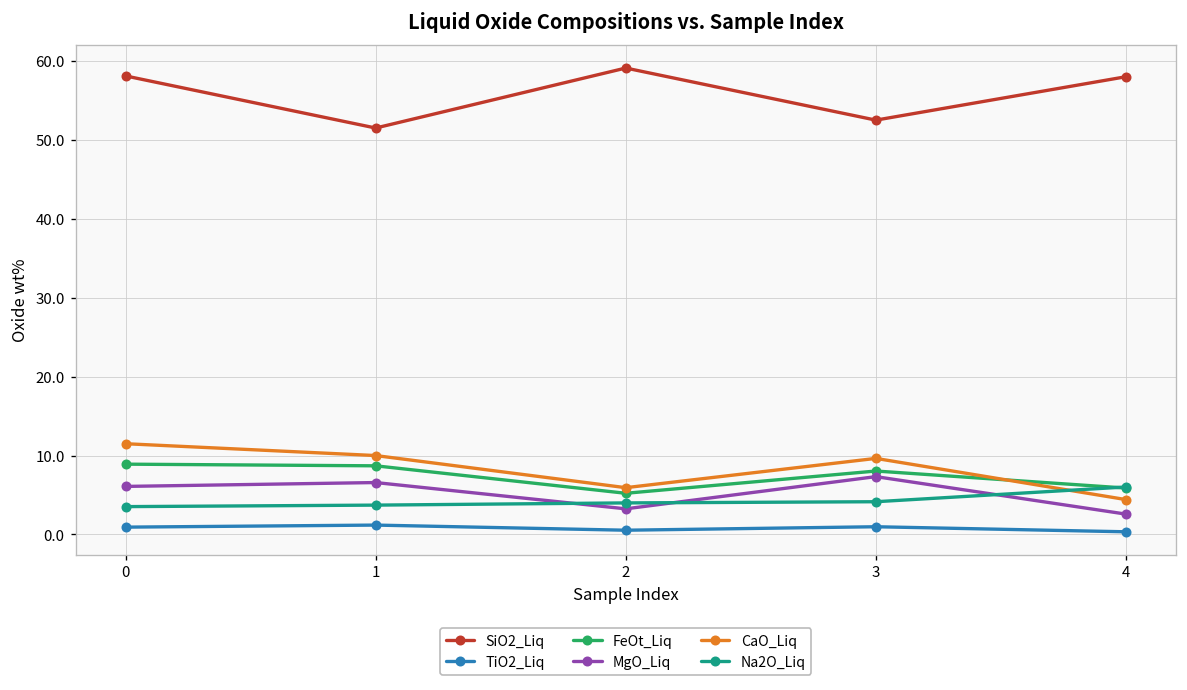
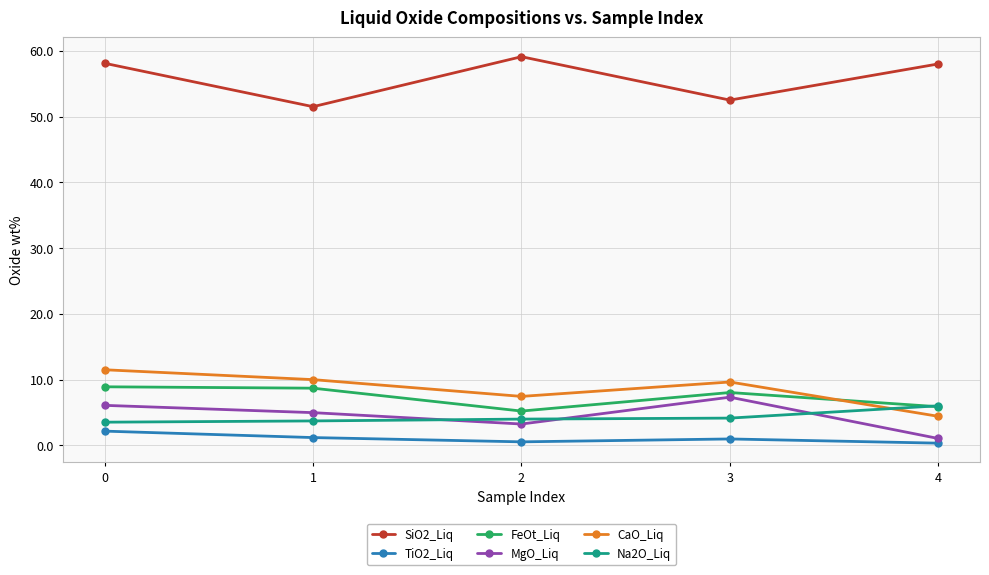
  {
    "SiO2_Liq": {
      "0": 58,
      "1": 52,
      "2": 59,
      "3": 53,
      "4": 58
    },
    "TiO2_Liq": {
-     "0": 1,
+     "0": 2,
      "1": 1,
      "2": 1,
      "3": 1,
      "4": 0
    },
    "MgO_Liq": {
      "0": 6,
-     "1": 7,
+     "1": 5,
      "2": 3,
      "3": 7,
-     "4": 3
+     "4": 1
    },
    "CaO_Liq": {
      "0": 12,
      "1": 10,
-     "2": 6,
+     "2": 7,
      "3": 10,
      "4": 4
    }
  }
